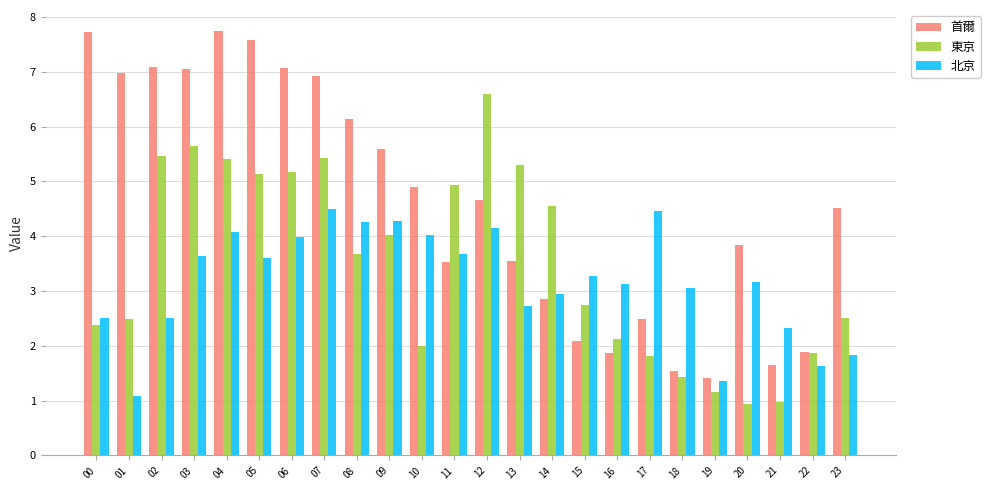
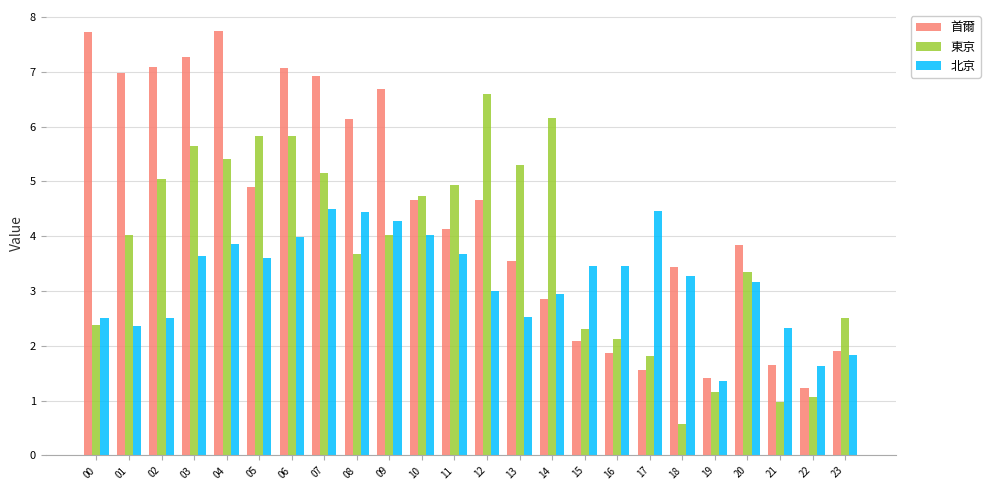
  {
    "首爾": {
      "00": 7.7,
      "01": 7.0,
      "02": 7.1,
-     "03": 7.1,
+     "03": 7.3,
      "04": 7.7,
-     "05": 7.6,
+     "05": 4.9,
      "06": 7.1,
      "07": 6.9,
      "08": 6.1,
-     "09": 5.6,
-     "10": 4.9,
-     "11": 3.5,
+     "09": 6.7,
+     "10": 4.7,
+     "11": 4.1,
      "12": 4.7,
      "13": 3.6,
      "14": 2.9,
      "15": 2.1,
      "16": 1.9,
-     "17": 2.5,
-     "18": 1.5,
+     "17": 1.6,
+     "18": 3.4,
      "19": 1.4,
      "20": 3.8,
      "21": 1.6,
-     "22": 1.9,
-     "23": 4.5
+     "22": 1.2,
+     "23": 1.9
    },
    "東京": {
      "00": 2.4,
-     "01": 2.5,
-     "02": 5.5,
+     "01": 4.0,
+     "02": 5.0,
      "03": 5.7,
      "04": 5.4,
-     "05": 5.1,
-     "06": 5.2,
-     "07": 5.4,
+     "05": 5.8,
+     "06": 5.8,
+     "07": 5.2,
      "08": 3.7,
      "09": 4.0,
-     "10": 2.0,
+     "10": 4.7,
      "11": 4.9,
      "12": 6.6,
      "13": 5.3,
-     "14": 4.6,
-     "15": 2.7,
+     "14": 6.2,
+     "15": 2.3,
      "16": 2.1,
      "17": 1.8,
-     "18": 1.4,
+     "18": 0.6,
      "19": 1.2,
-     "20": 0.9,
+     "20": 3.4,
      "21": 1.0,
-     "22": 1.9,
+     "22": 1.1,
      "23": 2.5
    },
    "北京": {
      "00": 2.5,
-     "01": 1.1,
+     "01": 2.4,
      "02": 2.5,
      "03": 3.6,
-     "04": 4.1,
+     "04": 3.9,
      "05": 3.6,
      "06": 4.0,
      "07": 4.5,
-     "08": 4.3,
+     "08": 4.4,
      "09": 4.3,
      "10": 4.0,
      "11": 3.7,
-     "12": 4.2,
-     "13": 2.7,
+     "12": 3.0,
+     "13": 2.5,
      "14": 2.9,
-     "15": 3.3,
-     "16": 3.1,
+     "15": 3.5,
+     "16": 3.5,
      "17": 4.5,
-     "18": 3.1,
+     "18": 3.3,
      "19": 1.4,
      "20": 3.2,
      "21": 2.3,
      "22": 1.6,
      "23": 1.8
    }
  }
